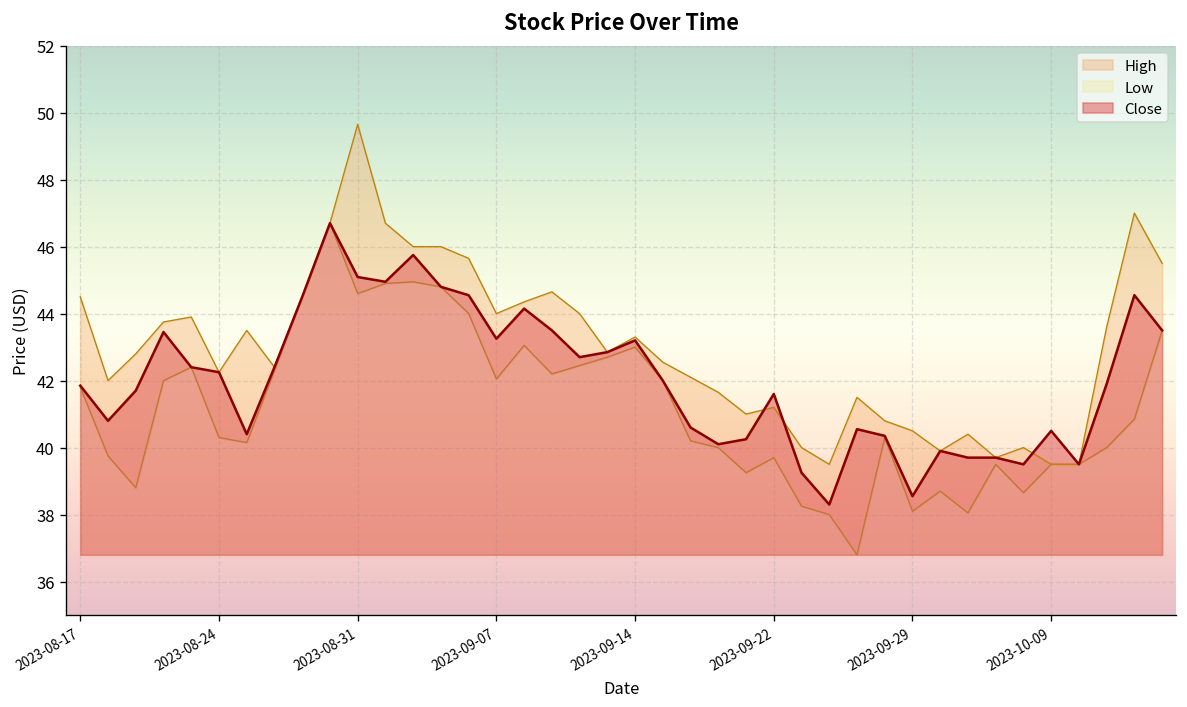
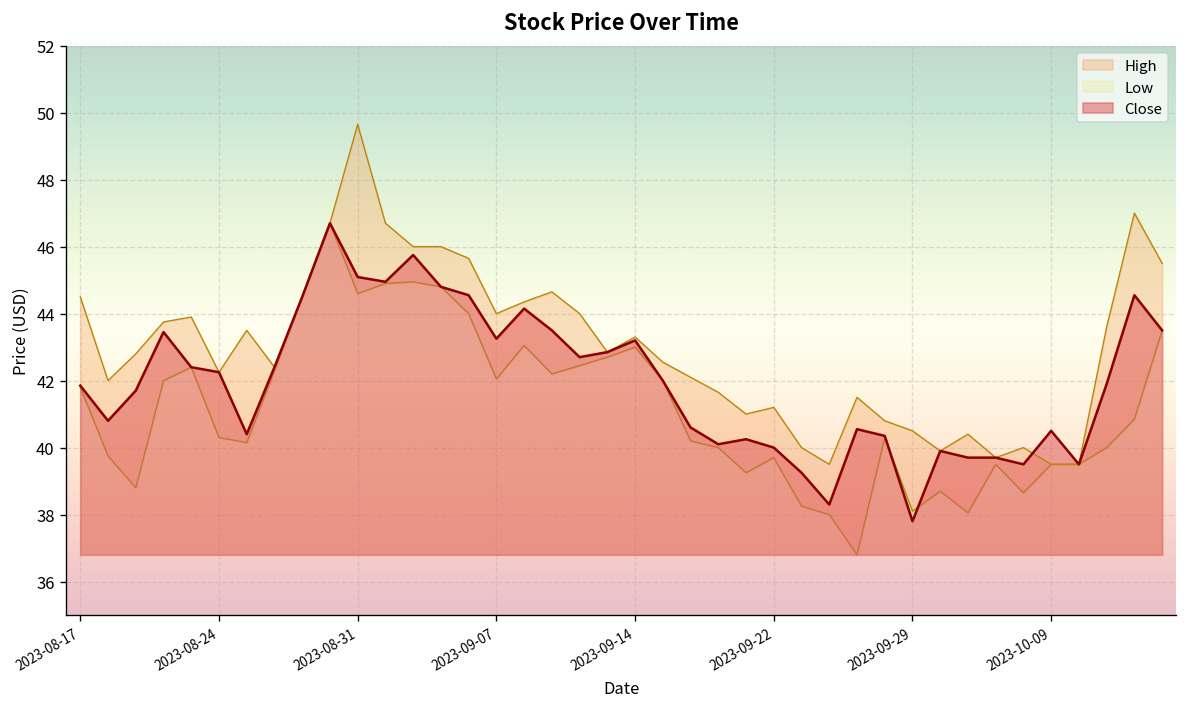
  {
    "Close": {
      "2023-08-31": 45.1,
      "2023-09-07": 43.3,
      "2023-09-14": 43.2,
-     "2023-09-22": 41.6,
-     "2023-09-29": 38.5,
+     "2023-09-22": 40.0,
+     "2023-09-29": 37.8,
      "2023-10-09": 40.5
    }
  }
